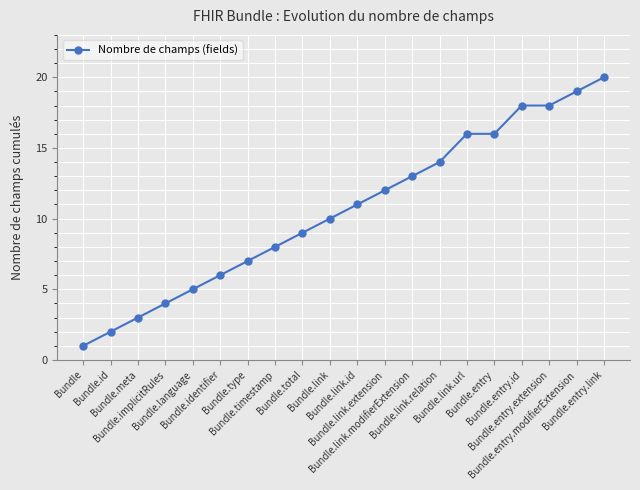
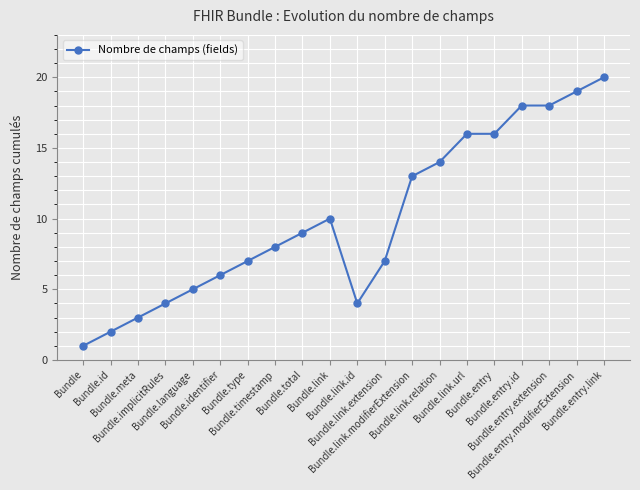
  {
    "Bundle": 1,
    "Bundle.id": 2,
    "Bundle.meta": 3,
    "Bundle.implicitRules": 4,
    "Bundle.language": 5,
    "Bundle.identifier": 6,
    "Bundle.type": 7,
    "Bundle.timestamp": 8,
    "Bundle.total": 9,
    "Bundle.link": 10,
-   "Bundle.link.id": 11,
-   "Bundle.link.extension": 12,
+   "Bundle.link.id": 4,
+   "Bundle.link.extension": 7,
    "Bundle.link.modifierExtension": 13,
    "Bundle.link.relation": 14,
    "Bundle.link.url": 16,
    "Bundle.entry": 16,
    "Bundle.entry.id": 18,
    "Bundle.entry.extension": 18,
    "Bundle.entry.modifierExtension": 19,
    "Bundle.entry.link": 20
  }
